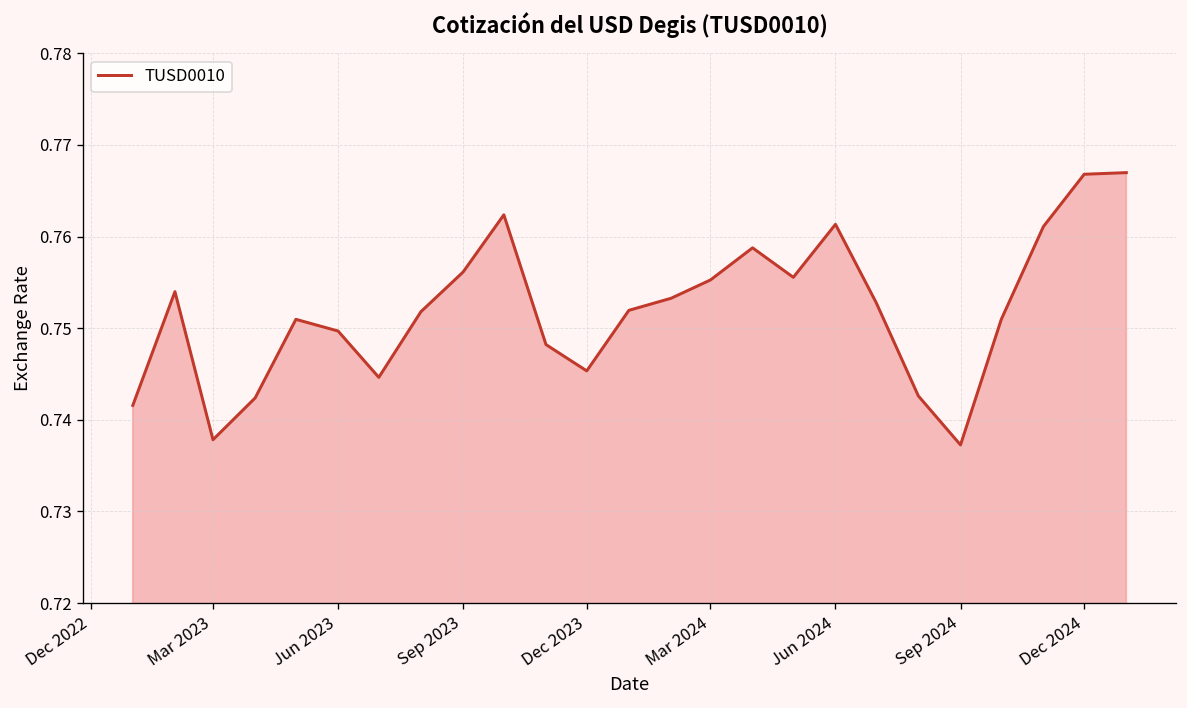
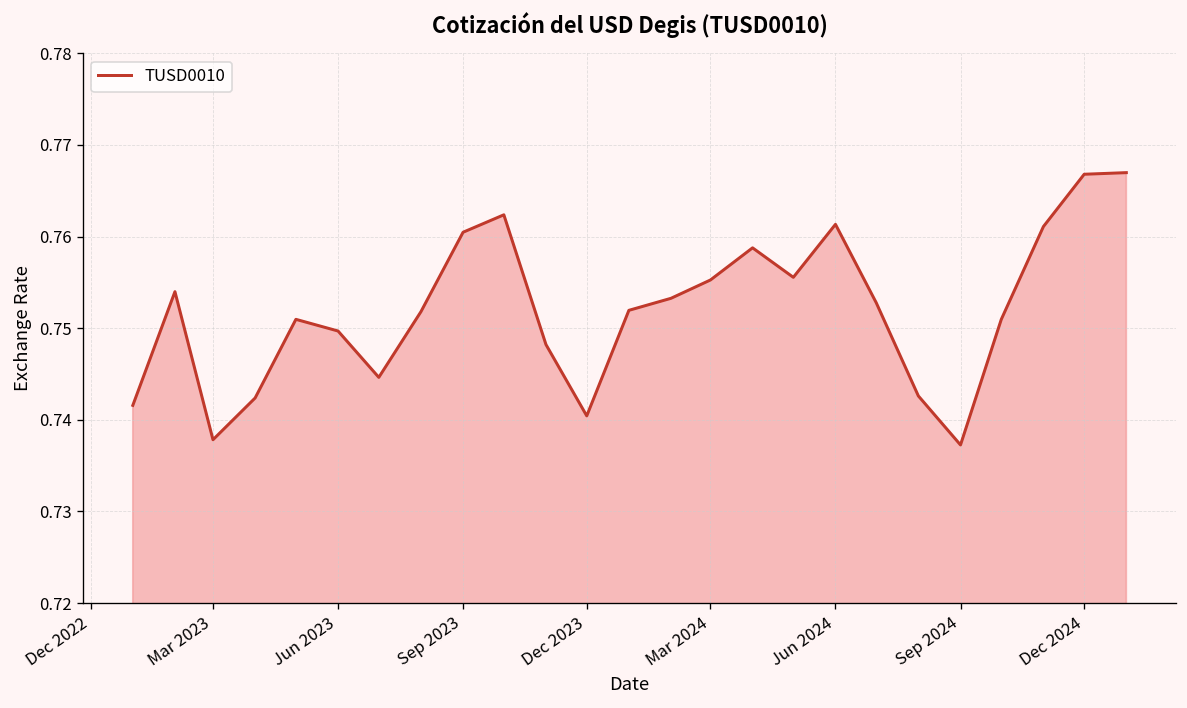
  {
    "Mar 2023": 0.738,
    "Jun 2023": 0.750,
-   "Sep 2023": 0.756,
-   "Dec 2023": 0.745,
+   "Sep 2023": 0.760,
+   "Dec 2023": 0.740,
    "Mar 2024": 0.755,
    "Jun 2024": 0.761,
    "Sep 2024": 0.737,
    "Dec 2024": 0.767
  }
